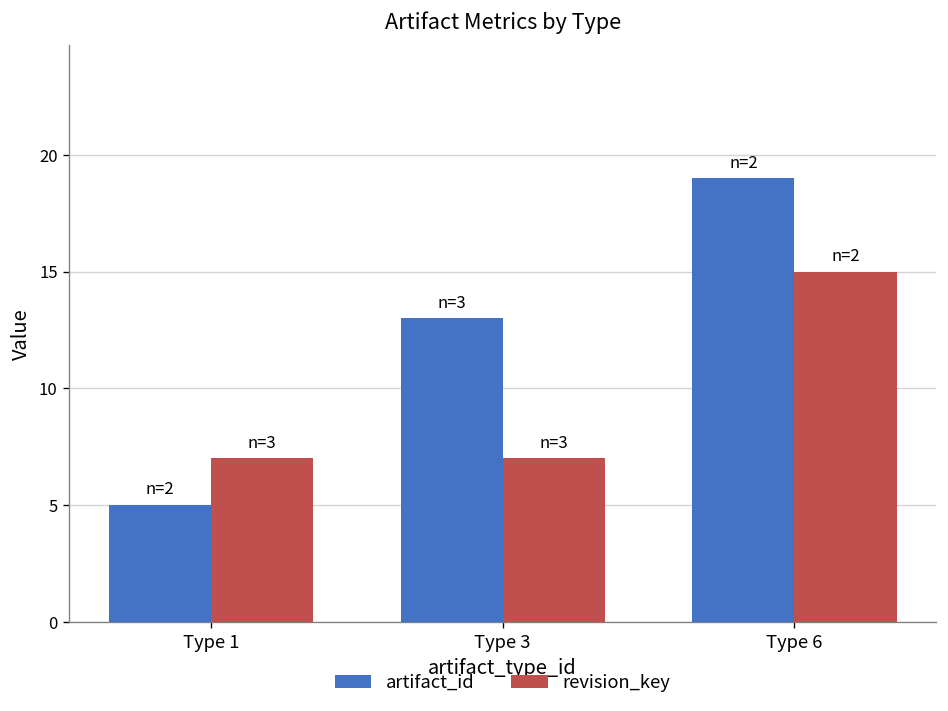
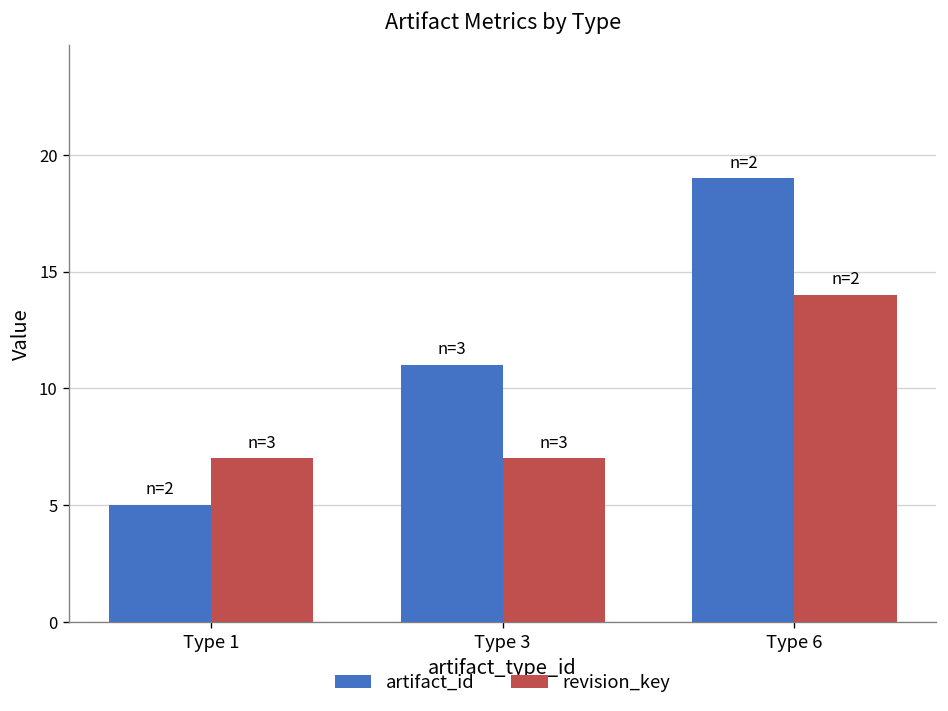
  {
    "artifact_id": {
-     "Type 3": 13
+     "Type 3": 11
    },
    "revision_key": {
-     "Type 6": 15
+     "Type 6": 14
    }
  }
